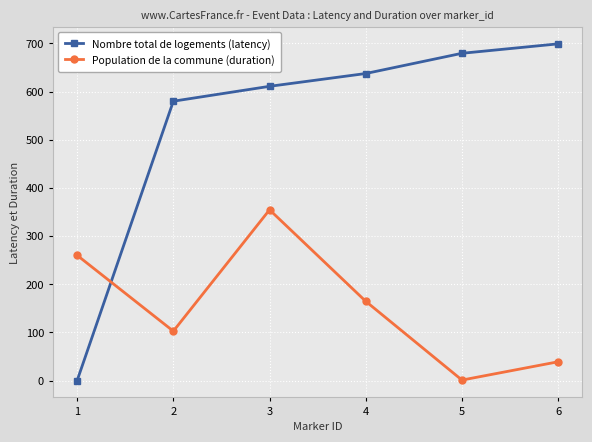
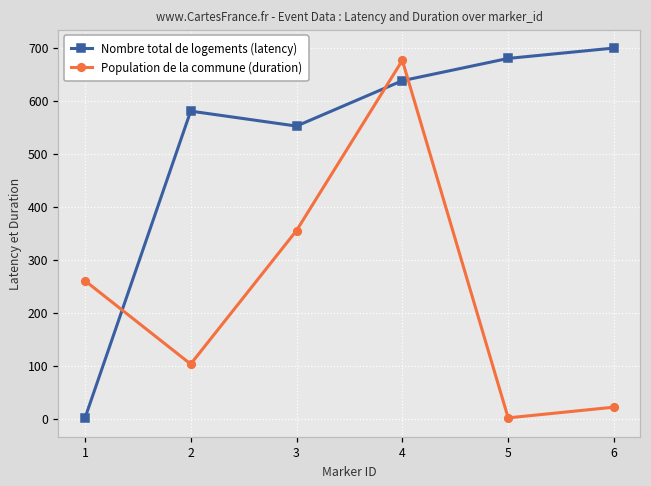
  {
    "Nombre total de logements (latency)": {
      "1": 0,
      "2": 580,
-     "3": 610,
+     "3": 550,
      "4": 640,
      "5": 680,
      "6": 700
    },
    "Population de la commune (duration)": {
      "1": 260,
      "2": 100,
      "3": 350,
-     "4": 160,
+     "4": 680,
      "5": 0,
-     "6": 40
+     "6": 20
    }
  }
